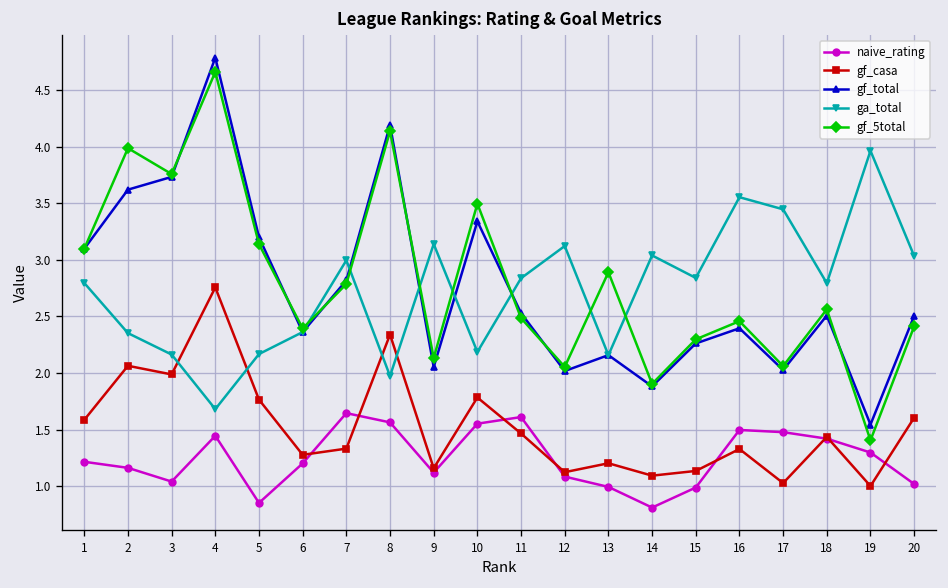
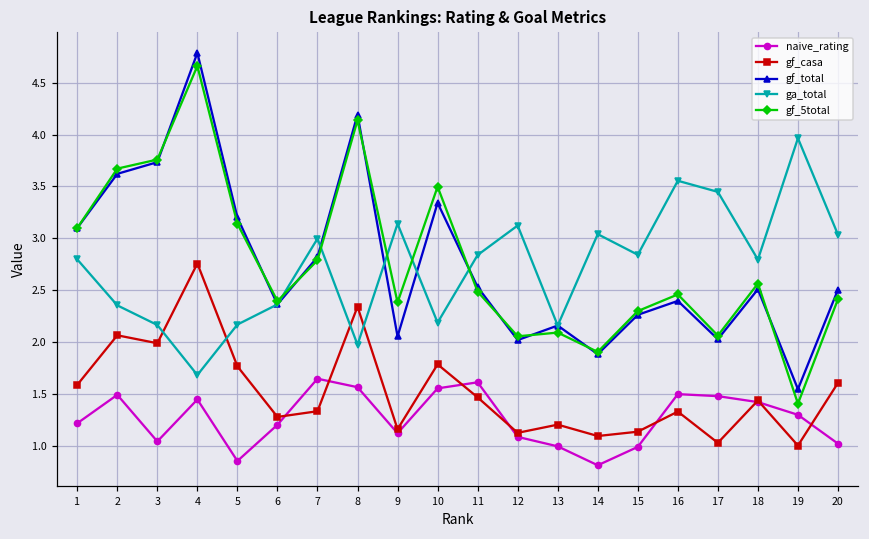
  {
    "naive_rating": {
      "1": 1.2,
-     "2": 1.2,
+     "2": 1.5,
      "3": 1.0,
      "4": 1.4,
      "5": 0.9,
      "6": 1.2,
      "7": 1.6,
      "8": 1.6,
      "9": 1.1,
      "10": 1.6,
      "11": 1.6,
      "12": 1.1,
      "13": 1.0,
      "14": 0.8,
      "15": 1.0,
      "16": 1.5,
      "17": 1.5,
      "19": 1.3,
      "20": 1.0
    },
    "gf_casa": {
      "1": 1.6,
      "2": 2.1,
      "3": 2.0,
      "4": 2.8,
      "5": 1.8,
      "6": 1.3,
      "7": 1.3,
      "8": 2.3,
      "9": 1.2,
      "10": 1.8,
      "11": 1.5,
      "12": 1.1,
      "13": 1.2,
      "14": 1.1,
      "15": 1.1,
      "16": 1.3,
      "17": 1.0,
      "19": 1.0,
      "20": 1.6
    },
    "gf_total": {
      "2": 3.6,
      "4": 4.8,
      "5": 3.2,
      "7": 2.8,
      "8": 4.2,
      "9": 2.1,
      "10": 3.3,
      "11": 2.5,
      "12": 2.0,
      "15": 2.3,
      "16": 2.4,
      "17": 2.0,
      "18": 2.5,
      "19": 1.5,
      "20": 2.5
    },
    "ga_total": {
      "1": 2.8,
      "2": 2.4,
      "3": 2.2,
      "4": 1.7,
      "5": 2.2,
      "7": 3.0,
      "8": 2.0,
      "9": 3.1,
      "10": 2.2,
      "11": 2.8,
      "12": 3.1,
      "14": 3.0,
      "15": 2.8,
      "16": 3.6,
      "17": 3.4,
      "18": 2.8,
      "19": 4.0,
      "20": 3.0
    },
    "gf_5total": {
-     "2": 4.0,
+     "2": 3.7,
      "4": 4.7,
      "5": 3.1,
      "6": 2.4,
      "7": 2.8,
      "8": 4.1,
-     "9": 2.1,
+     "9": 2.4,
      "10": 3.5,
      "11": 2.5,
      "12": 2.1,
-     "13": 2.9,
+     "13": 2.1,
      "15": 2.3,
      "16": 2.5,
      "17": 2.1,
      "18": 2.6,
      "19": 1.4,
      "20": 2.4
    }
  }
